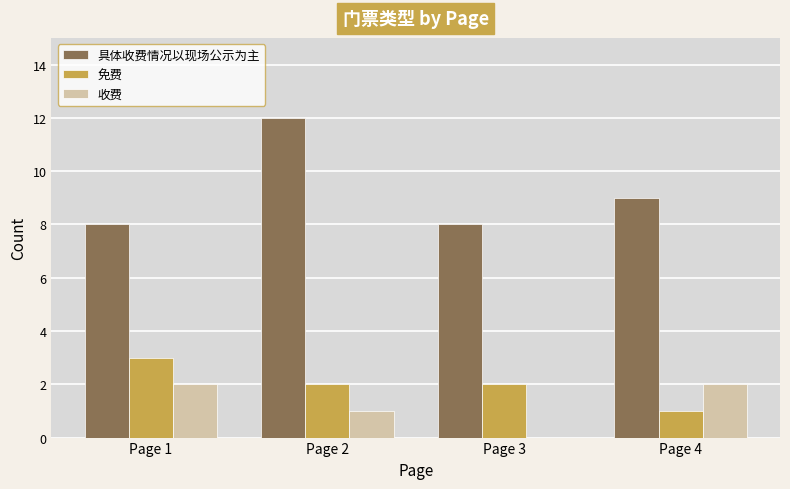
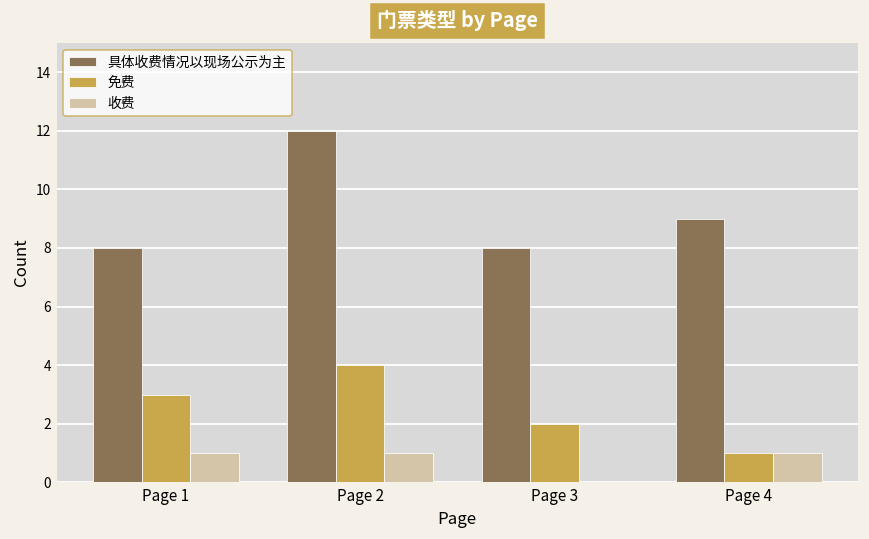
  {
    "具体收费情况以现场公示为主": {
      "Page 1": 8,
      "Page 2": 12,
      "Page 3": 8,
      "Page 4": 9
    },
    "免费": {
      "Page 1": 3,
-     "Page 2": 2,
+     "Page 2": 4,
      "Page 3": 2,
      "Page 4": 1
    },
    "收费": {
-     "Page 1": 2,
+     "Page 1": 1,
      "Page 2": 1,
      "Page 3": 0,
-     "Page 4": 2
+     "Page 4": 1
    }
  }
